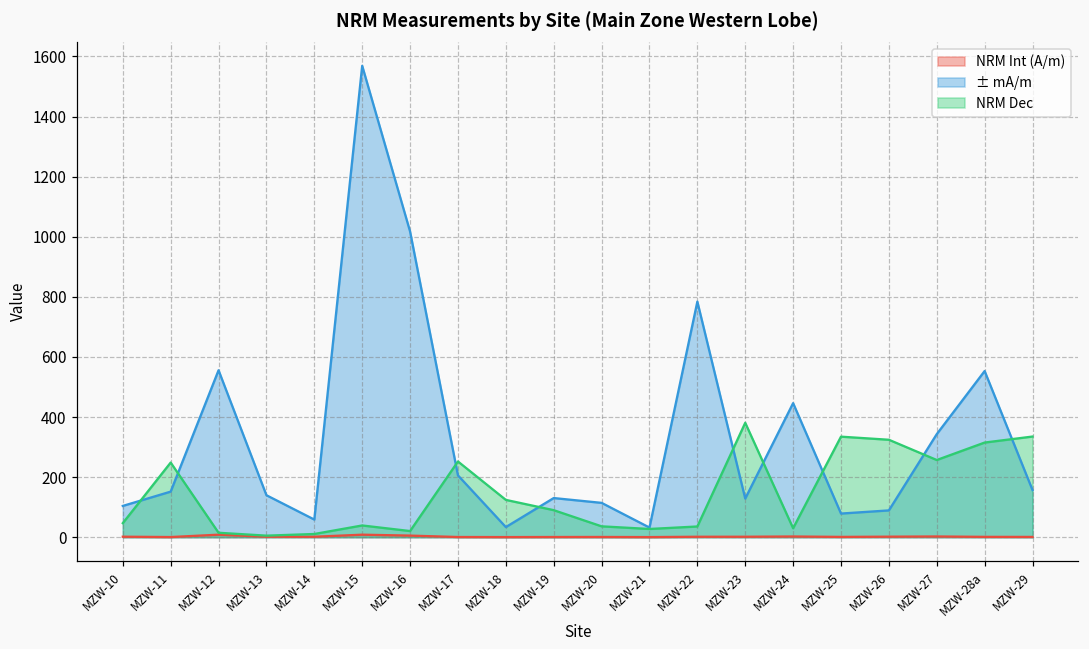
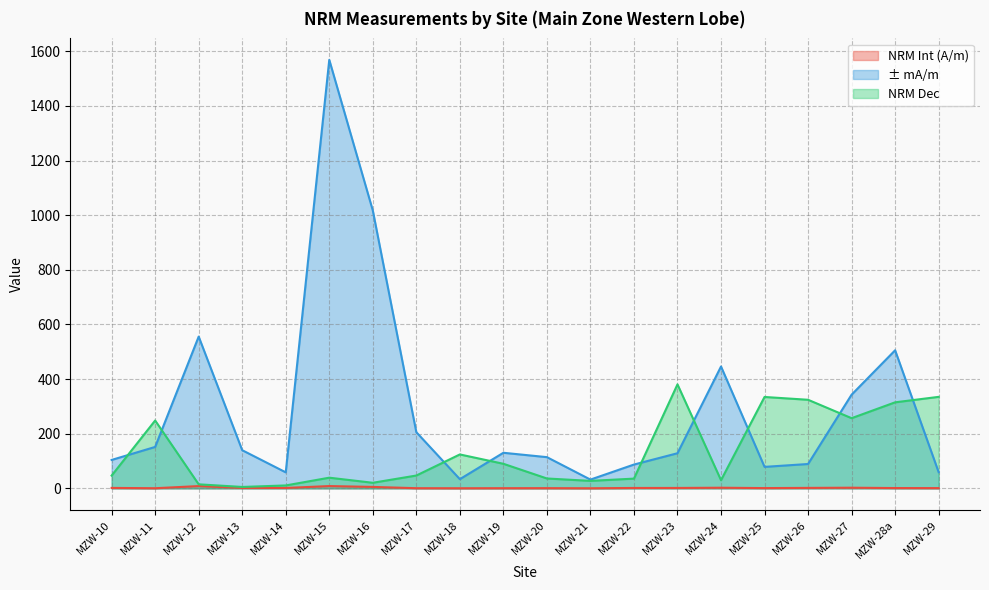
  {
    "NRM Int (A/m)": {
      "MZW-10": 0,
      "MZW-11": 0,
      "MZW-14": 0,
      "MZW-15": 10,
      "MZW-16": 10,
      "MZW-17": 0,
      "MZW-18": 0,
      "MZW-19": 0,
      "MZW-20": 0,
      "MZW-21": 0,
      "MZW-22": 0,
      "MZW-23": 0,
      "MZW-24": 0,
      "MZW-25": 0,
      "MZW-26": 0,
      "MZW-27": 0,
      "MZW-28a": 0,
      "MZW-29": 0
    },
    "± mA/m": {
      "MZW-10": 100,
      "MZW-11": 150,
      "MZW-12": 560,
      "MZW-13": 140,
      "MZW-14": 60,
      "MZW-15": 1570,
      "MZW-16": 1020,
      "MZW-17": 210,
      "MZW-18": 30,
      "MZW-19": 130,
      "MZW-20": 110,
-     "MZW-22": 780,
+     "MZW-22": 90,
      "MZW-23": 130,
      "MZW-24": 450,
      "MZW-25": 80,
      "MZW-26": 90,
      "MZW-27": 340,
-     "MZW-28a": 550,
-     "MZW-29": 160
+     "MZW-28a": 510,
+     "MZW-29": 60
    },
    "NRM Dec": {
      "MZW-10": 50,
      "MZW-11": 250,
      "MZW-14": 10,
      "MZW-15": 40,
      "MZW-16": 20,
-     "MZW-17": 250,
+     "MZW-17": 50,
      "MZW-18": 120,
      "MZW-19": 90,
      "MZW-20": 40,
      "MZW-22": 40,
      "MZW-23": 380,
      "MZW-24": 30,
      "MZW-25": 330,
      "MZW-26": 320,
      "MZW-27": 260,
      "MZW-28a": 320,
      "MZW-29": 340
    }
  }
